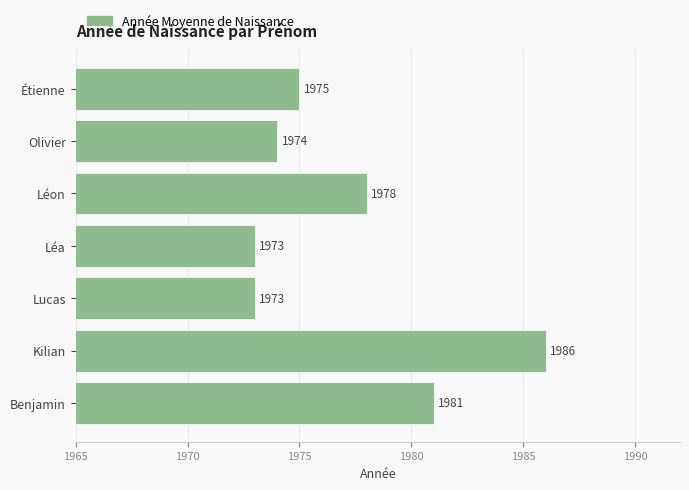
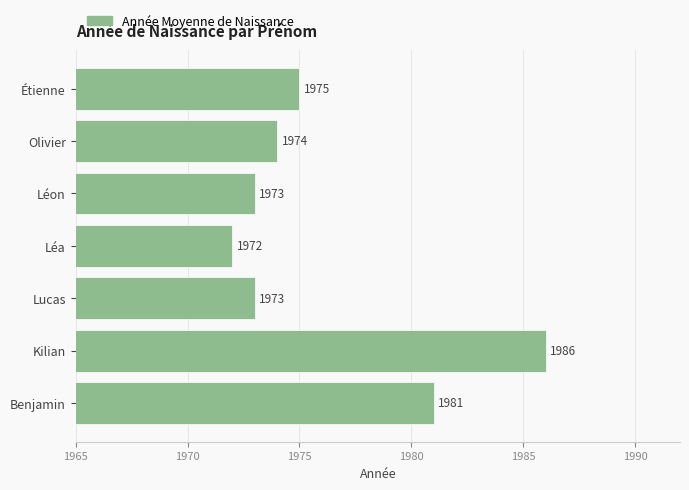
  {
    "Étienne": 1975,
    "Olivier": 1974,
-   "Léon": 1978,
-   "Léa": 1973,
+   "Léon": 1973,
+   "Léa": 1972,
    "Lucas": 1973,
    "Kilian": 1986,
    "Benjamin": 1981
  }
